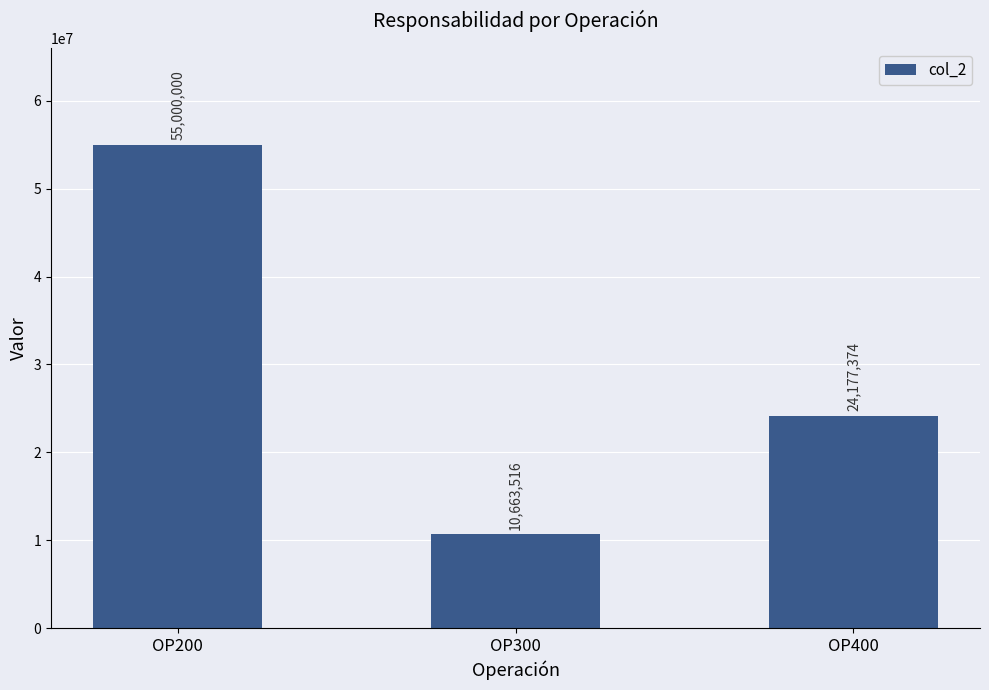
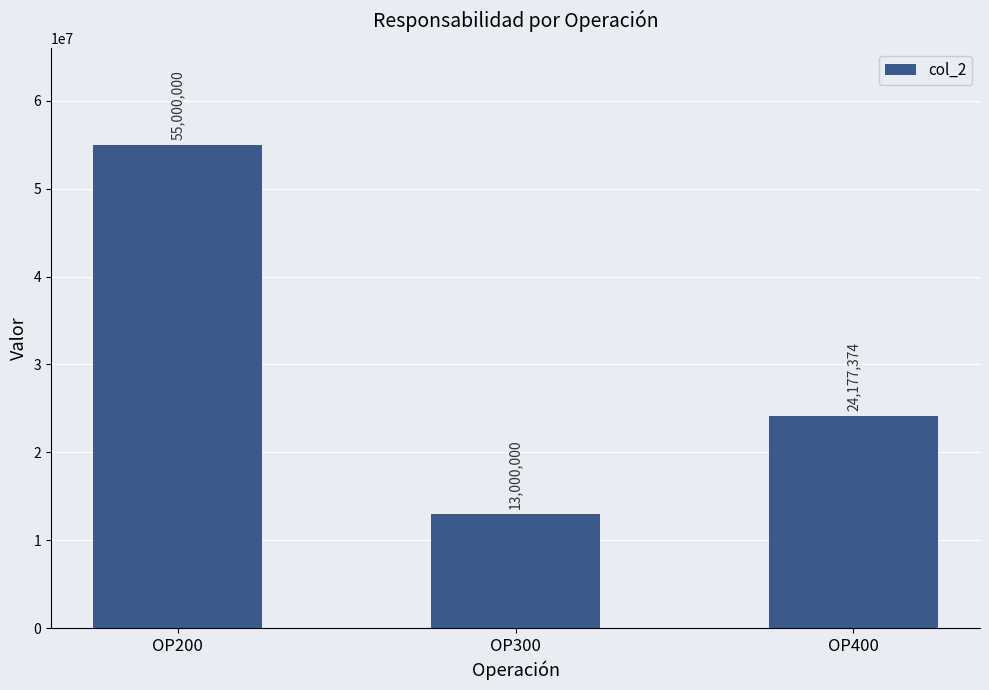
  {
    "OP200": "55,000,000",
-   "OP300": "10,663,516",
+   "OP300": "13,000,000",
    "OP400": "24,177,374"
  }
